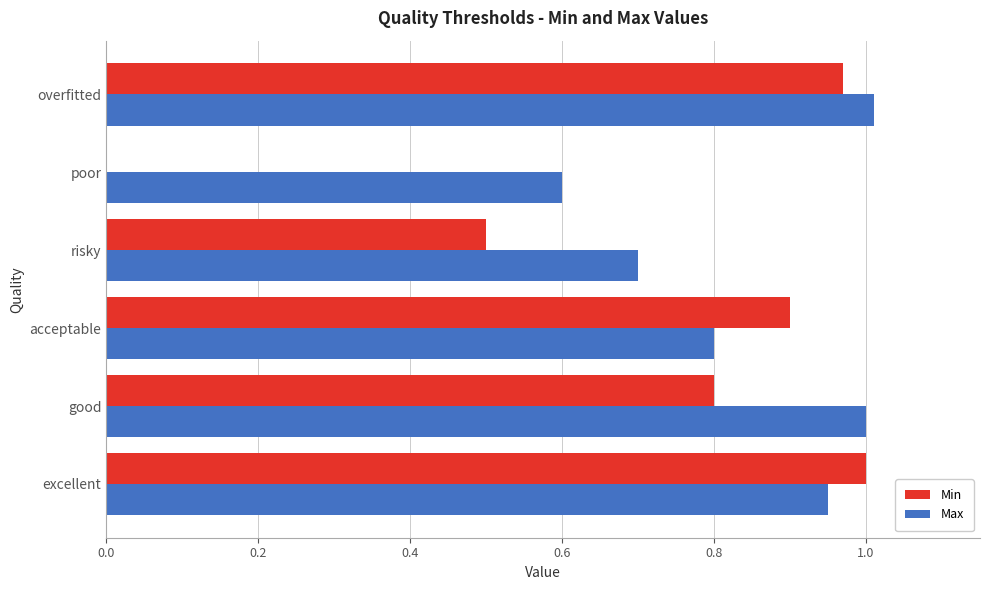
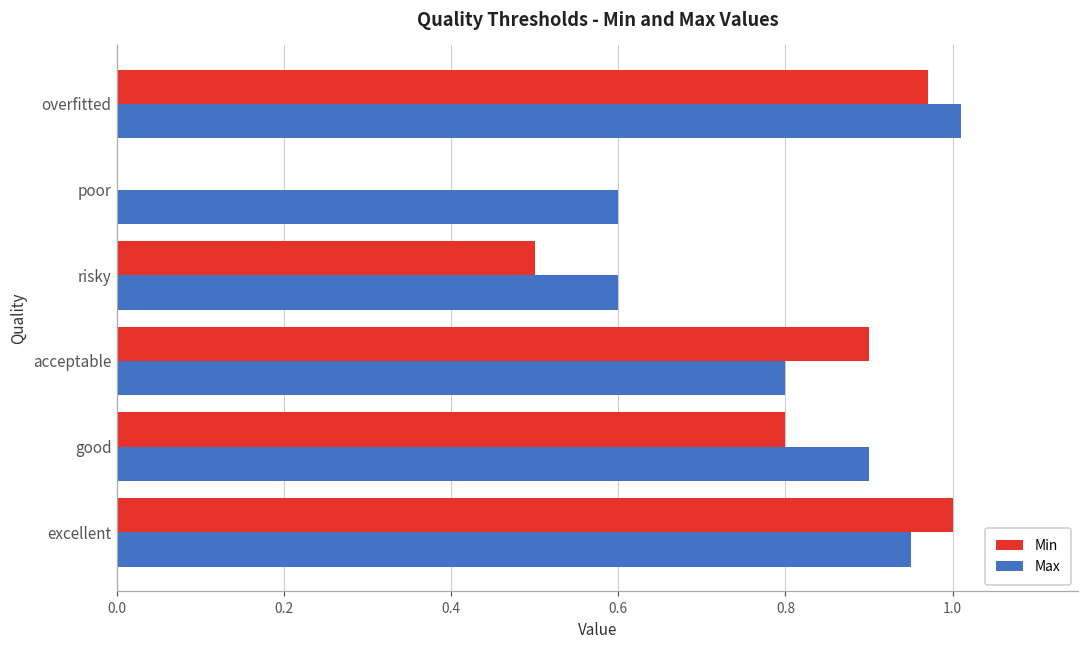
  {
    "Min": {
      "overfitted": 0.97,
      "poor": 0.0,
      "risky": 0.5,
      "acceptable": 0.9,
      "good": 0.8,
      "excellent": 1.0
    },
    "Max": {
      "overfitted": 1.01,
      "poor": 0.6,
-     "risky": 0.7,
+     "risky": 0.6,
      "acceptable": 0.8,
-     "good": 1.0,
+     "good": 0.9,
      "excellent": 0.95
    }
  }
